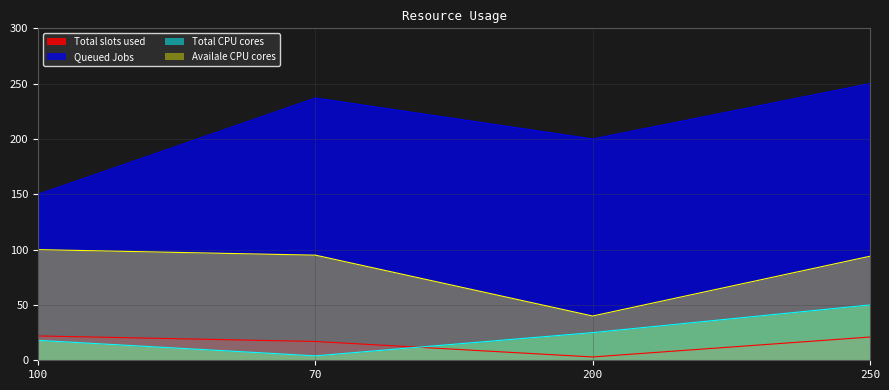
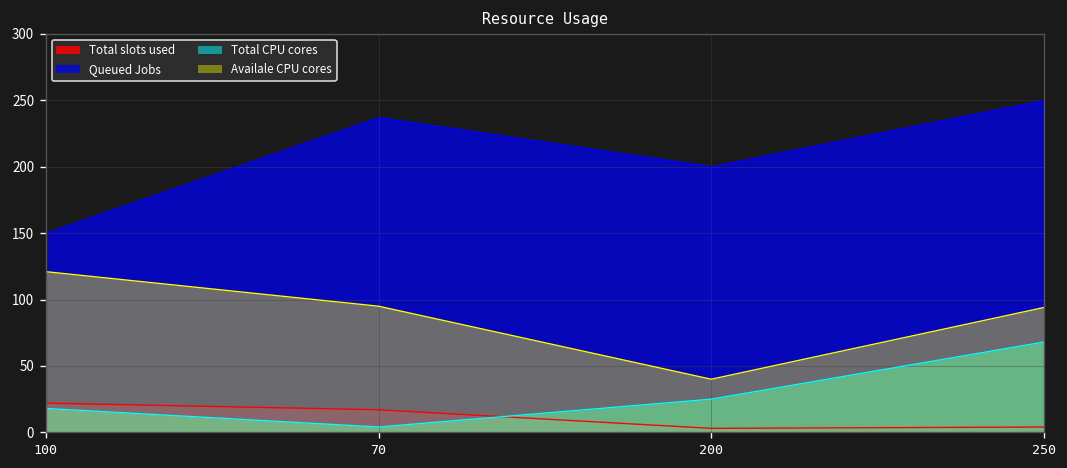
  {
    "Total slots used": {
      "100": 22,
      "70": 17,
      "200": 3,
-     "250": 21
+     "250": 4
    },
    "Queued Jobs": {
      "100": 150,
      "70": 237,
      "200": 200,
      "250": 250
    },
    "Total CPU cores": {
      "100": 18,
      "70": 4,
      "200": 25,
-     "250": 50
+     "250": 68
    },
    "Availale CPU cores": {
-     "100": 100,
+     "100": 121,
      "70": 95,
      "200": 40,
      "250": 94
    }
  }
